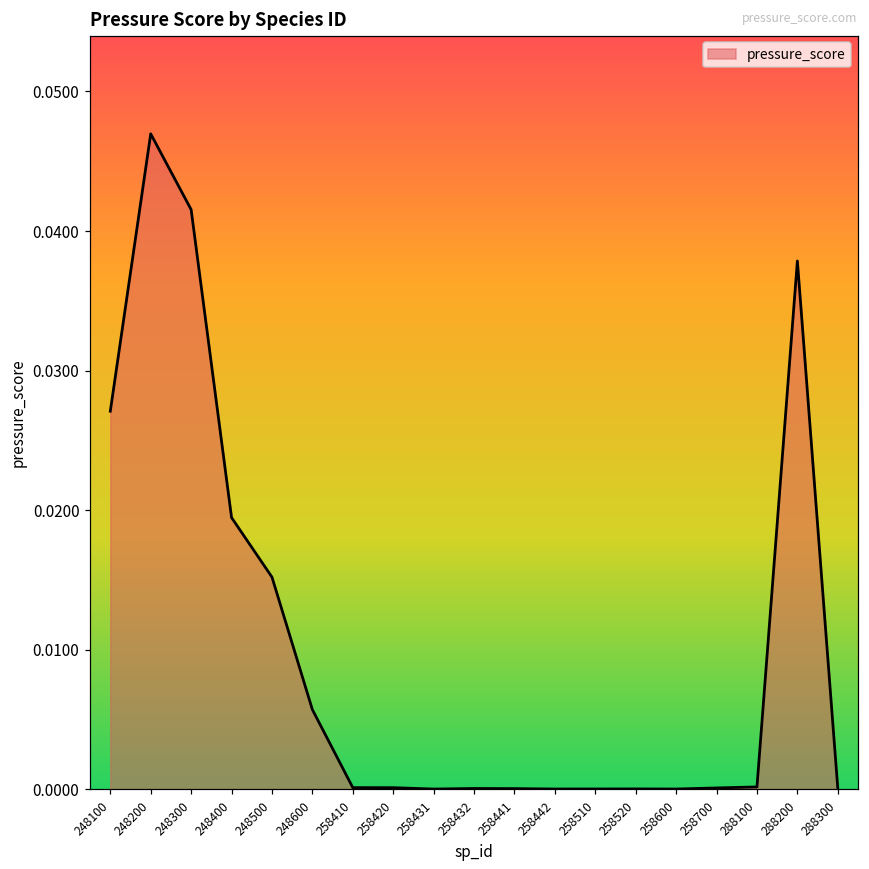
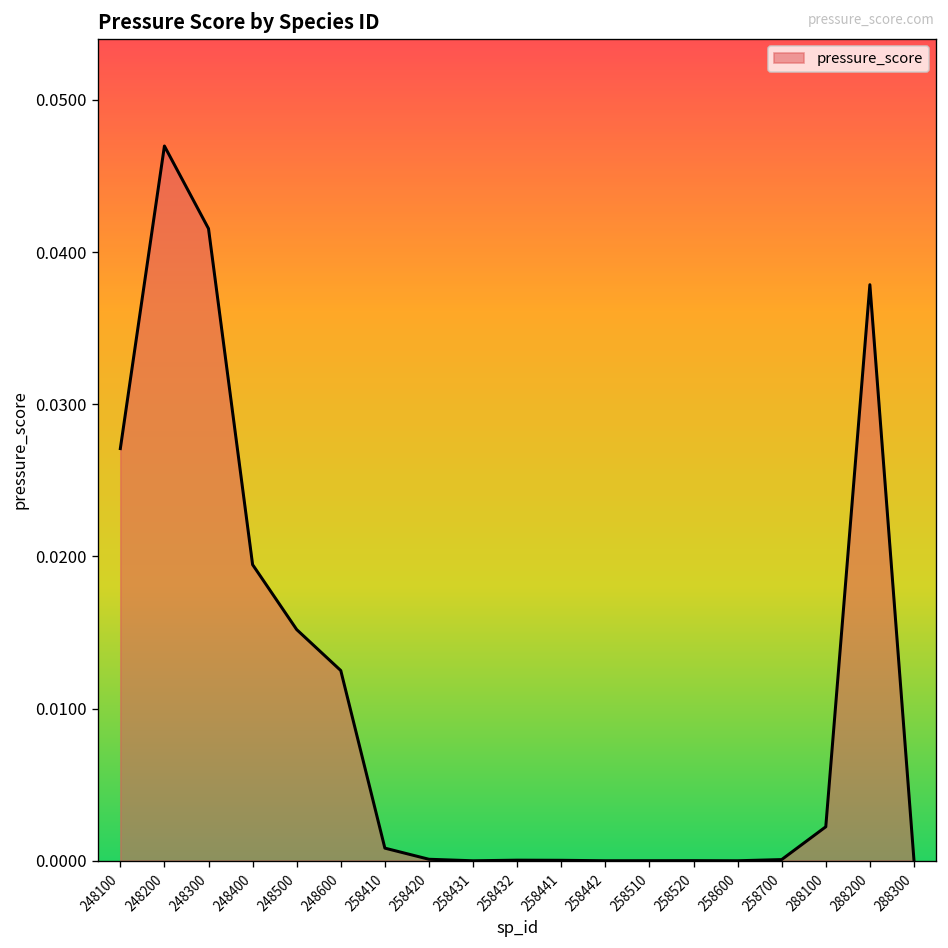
  {
    "248100": 0.0271,
    "248200": 0.0470,
    "248300": 0.0415,
    "248400": 0.0195,
    "248500": 0.0152,
-   "248600": 0.0057,
-   "258410": 0.0001,
+   "248600": 0.0125,
+   "258410": 0.0008,
    "258420": 0.0001,
    "258431": 0.0000,
    "258432": 0.0000,
    "258441": 0.0000,
    "258442": 0.0000,
    "258510": 0.0000,
    "258520": 0.0000,
    "258600": 0.0000,
    "258700": 0.0001,
-   "288100": 0.0002,
+   "288100": 0.0022,
    "288200": 0.0379,
    "288300": 0.0000
  }
